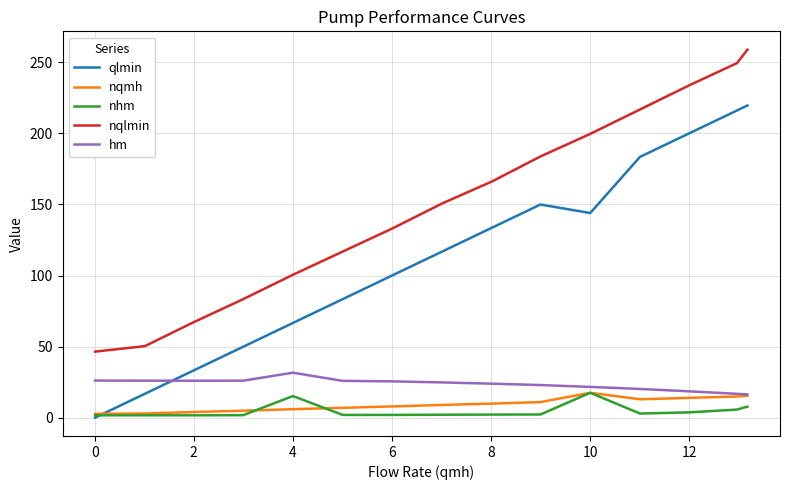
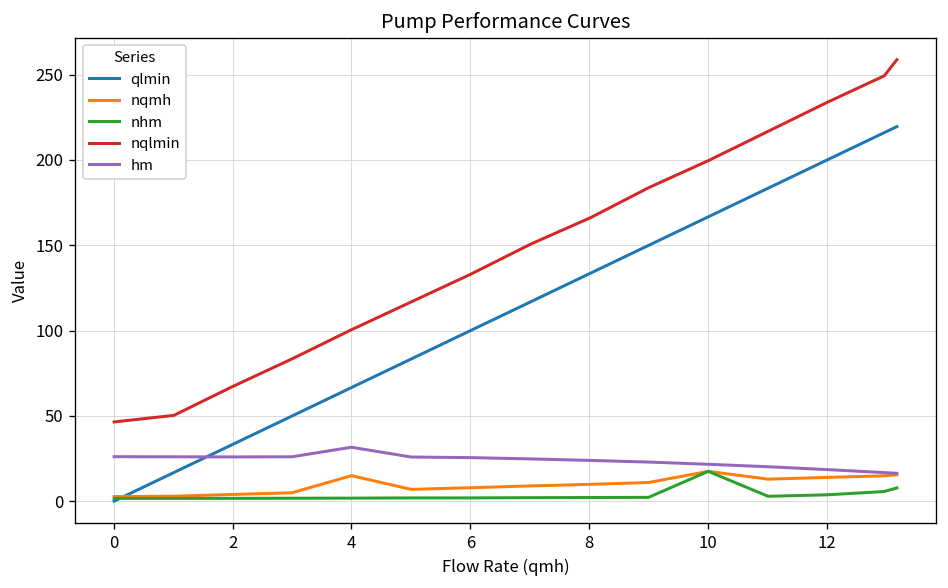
  {
    "qlmin": {
      "4": 67,
-     "10": 144
+     "10": 167
    },
    "nqmh": {
-     "4": 6
+     "4": 15
    },
    "nhm": {
-     "4": 15
+     "4": 2
    },
    "nqlmin": {
      "4": 101,
      "10": 200
    },
    "hm": {
      "4": 32,
      "10": 22
    }
  }
